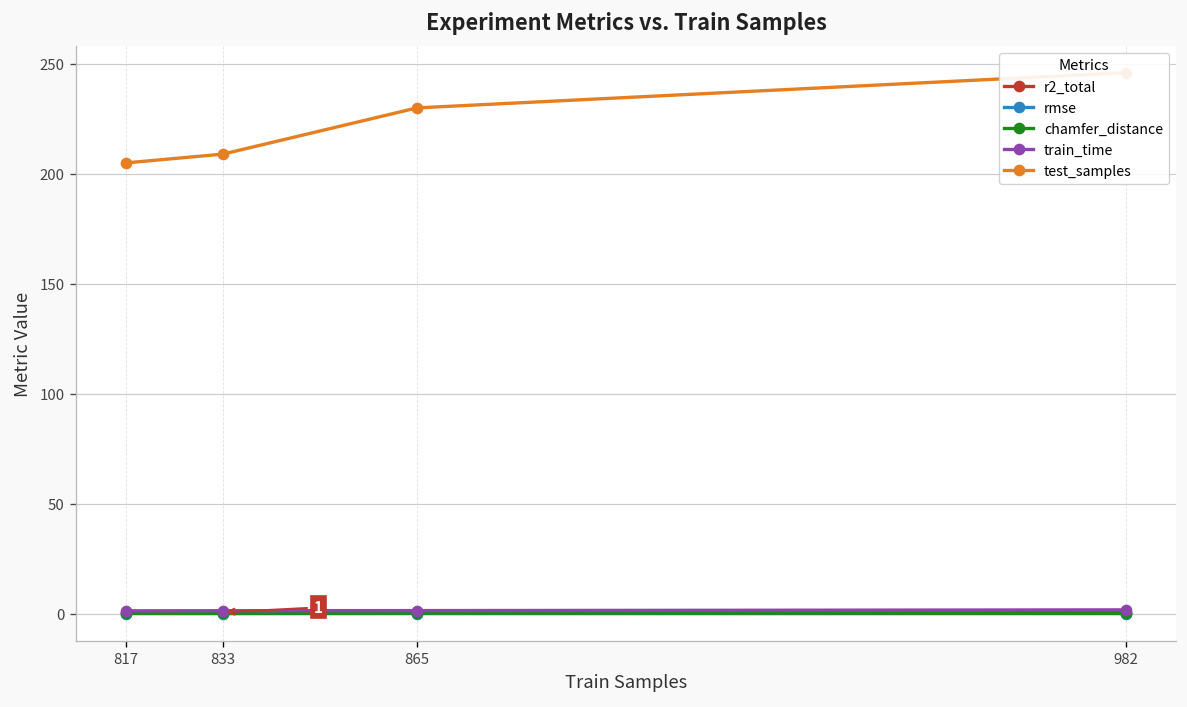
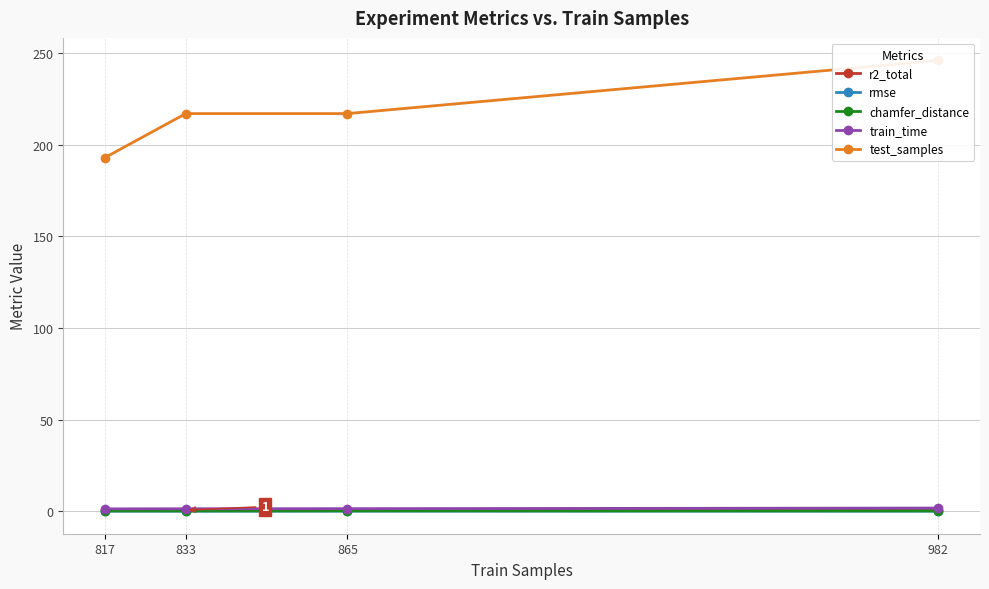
  {
    "test_samples": {
-     "817": 205,
-     "833": 209,
-     "865": 230
+     "817": 193,
+     "833": 217,
+     "865": 217
    }
  }
